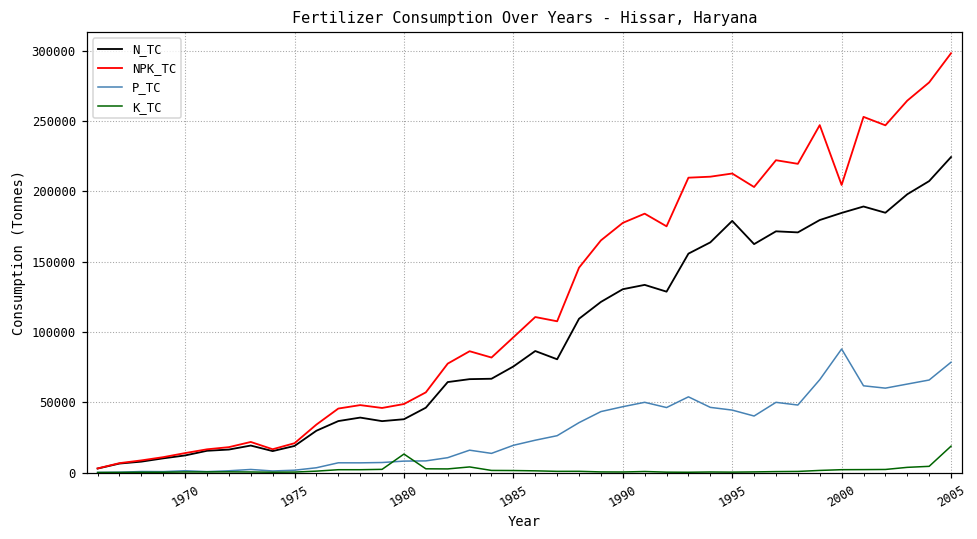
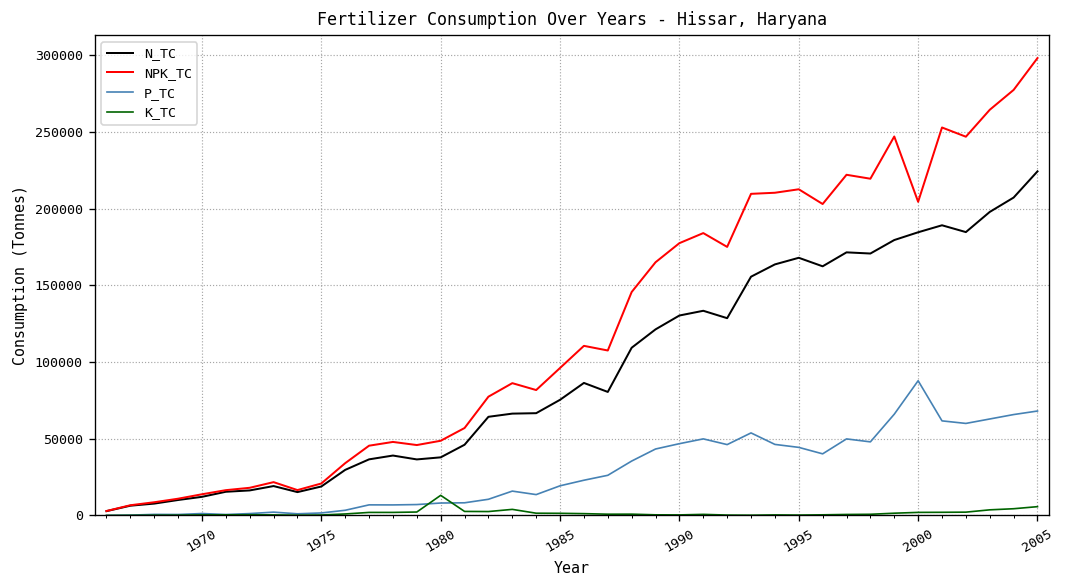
  {
    "N_TC": {
      "1980": 38000,
      "1985": 75000,
      "1990": 130000,
-     "1995": 179000,
+     "1995": 168000,
      "2000": 185000,
      "2005": 224000
    },
    "NPK_TC": {
      "1980": 49000,
      "1985": 96000,
      "1990": 178000,
      "1995": 213000,
      "2000": 204000,
      "2005": 298000
    },
    "P_TC": {
      "1980": 8000,
      "1985": 19000,
      "1990": 47000,
      "1995": 44000,
      "2000": 88000,
-     "2005": 78000
+     "2005": 68000
    },
    "K_TC": {
      "1980": 13000,
      "1985": 1000,
      "1990": 0,
      "1995": 0,
      "2000": 2000,
-     "2005": 19000
+     "2005": 6000
    }
  }
